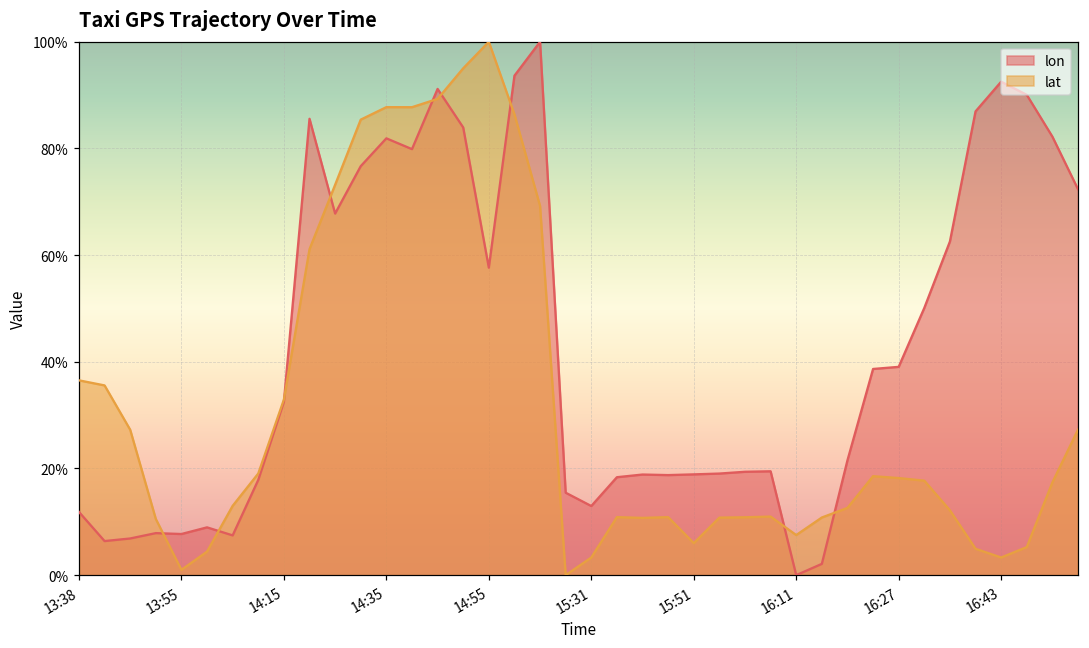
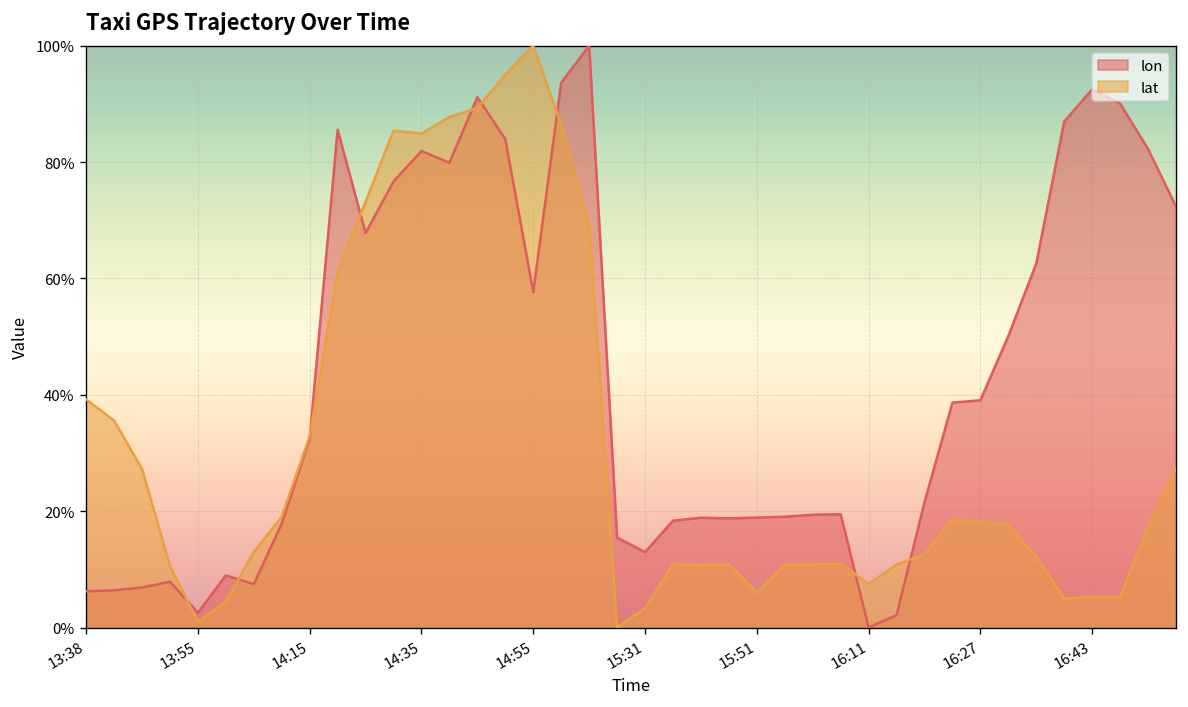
  {
    "lon": {
-     "13:38": "12%",
-     "13:55": "8%",
+     "13:38": "6%",
+     "13:55": "3%",
      "14:35": "82%",
      "14:55": "58%",
      "15:31": "13%",
      "15:51": "19%",
      "16:11": "0%"
    },
    "lat": {
-     "13:38": "37%",
+     "13:38": "39%",
      "13:55": "1%",
-     "14:35": "88%",
+     "14:35": "85%",
      "14:55": "100%",
      "15:31": "3%",
      "15:51": "6%",
      "16:11": "8%",
-     "16:43": "3%"
+     "16:43": "5%"
    }
  }
